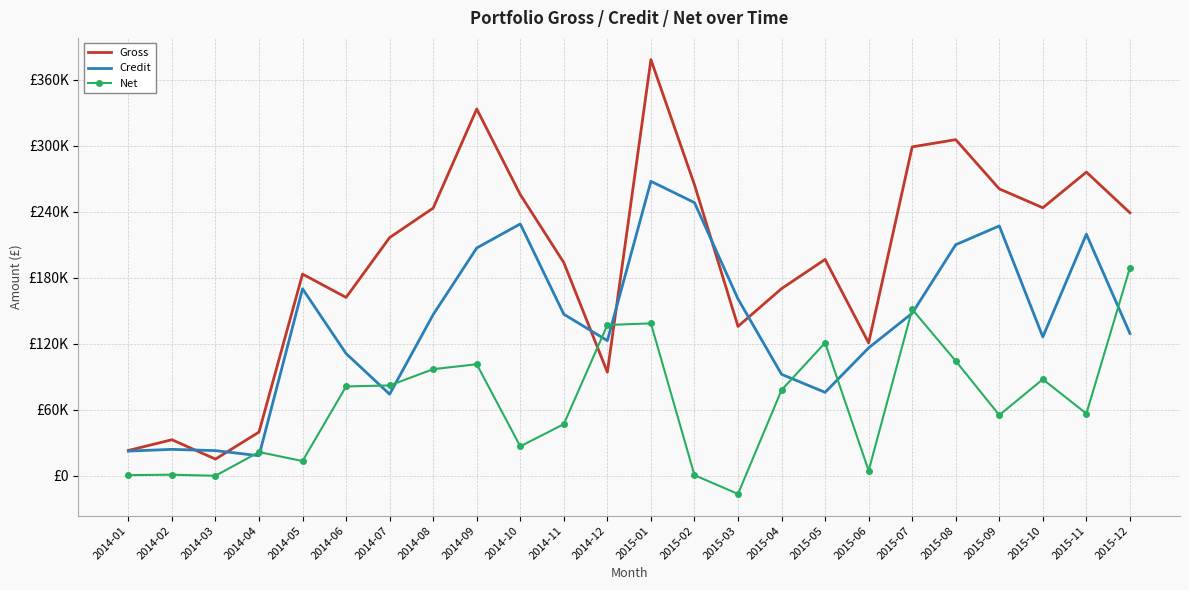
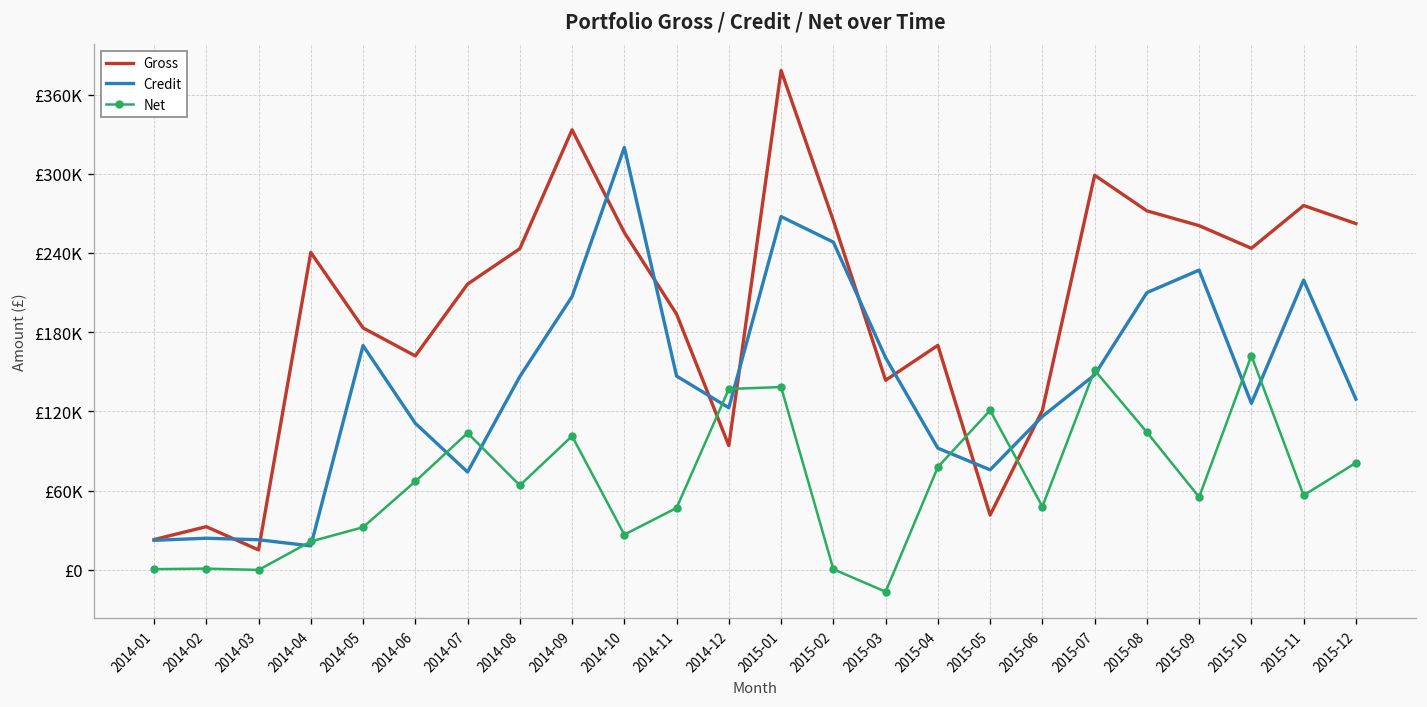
  {
    "Gross": {
      "2014-02": "£33000",
      "2014-03": "£15000",
-     "2014-04": "£40000",
+     "2014-04": "£240000",
      "2014-05": "£183000",
      "2014-06": "£162000",
      "2014-07": "£216000",
      "2014-08": "£243000",
      "2014-09": "£333000",
      "2014-10": "£256000",
      "2014-11": "£194000",
      "2014-12": "£94000",
      "2015-01": "£378000",
      "2015-02": "£264000",
-     "2015-03": "£136000",
+     "2015-03": "£144000",
      "2015-04": "£170000",
-     "2015-05": "£197000",
+     "2015-05": "£42000",
      "2015-06": "£121000",
      "2015-07": "£299000",
-     "2015-08": "£305000",
+     "2015-08": "£272000",
      "2015-09": "£261000",
      "2015-10": "£244000",
      "2015-11": "£276000",
-     "2015-12": "£239000"
+     "2015-12": "£262000"
    },
    "Credit": {
      "2014-02": "£24000",
      "2014-03": "£23000",
      "2014-04": "£18000",
      "2014-05": "£170000",
      "2014-06": "£111000",
      "2014-07": "£74000",
      "2014-08": "£146000",
      "2014-09": "£207000",
-     "2014-10": "£229000",
+     "2014-10": "£320000",
      "2014-11": "£147000",
      "2014-12": "£123000",
      "2015-01": "£268000",
      "2015-02": "£248000",
      "2015-03": "£161000",
      "2015-04": "£92000",
      "2015-05": "£76000",
      "2015-06": "£116000",
      "2015-07": "£148000",
      "2015-08": "£210000",
      "2015-09": "£227000",
      "2015-10": "£126000",
      "2015-11": "£219000",
      "2015-12": "£129000"
    },
    "Net": {
      "2014-01": "£1000",
      "2014-02": "£1000",
      "2014-03": "£0",
      "2014-04": "£22000",
-     "2014-05": "£13000",
-     "2014-06": "£81000",
-     "2014-07": "£82000",
-     "2014-08": "£97000",
+     "2014-05": "£32000",
+     "2014-06": "£67000",
+     "2014-07": "£104000",
+     "2014-08": "£64000",
      "2014-09": "£101000",
      "2014-10": "£27000",
      "2014-11": "£47000",
      "2014-12": "£137000",
      "2015-01": "£138000",
      "2015-02": "£1000",
      "2015-03": "£-17000",
      "2015-04": "£78000",
      "2015-05": "£121000",
-     "2015-06": "£5000",
+     "2015-06": "£48000",
      "2015-07": "£151000",
      "2015-08": "£104000",
      "2015-09": "£55000",
-     "2015-10": "£88000",
+     "2015-10": "£162000",
      "2015-11": "£56000",
-     "2015-12": "£189000"
+     "2015-12": "£81000"
    }
  }
